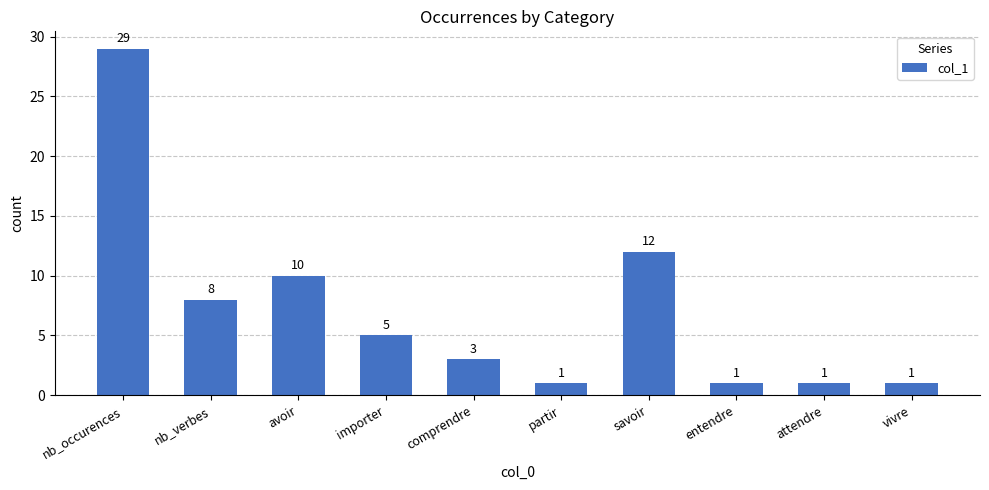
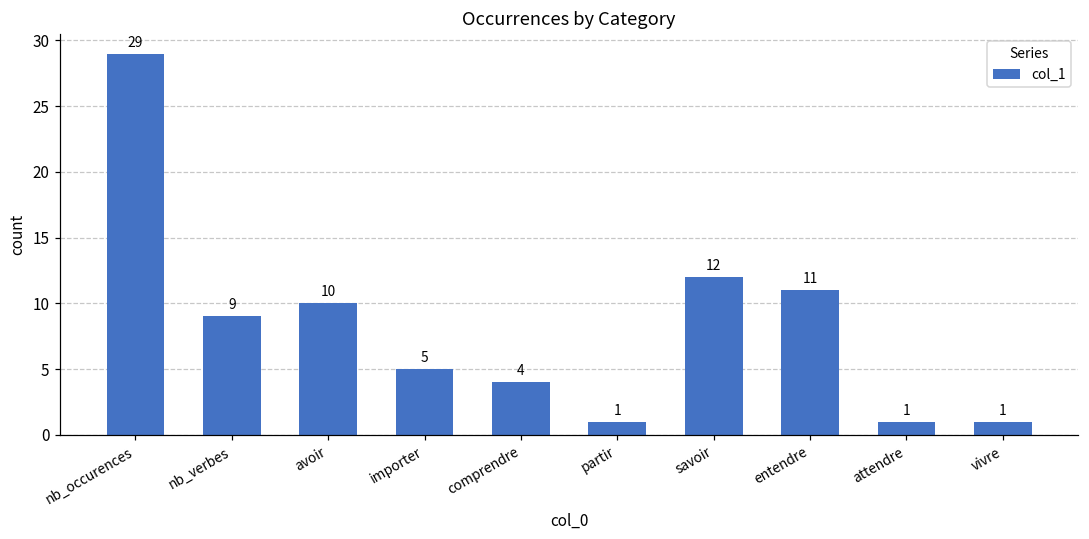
  {
    "nb_occurences": 29,
-   "nb_verbes": 8,
+   "nb_verbes": 9,
    "avoir": 10,
    "importer": 5,
-   "comprendre": 3,
+   "comprendre": 4,
    "partir": 1,
    "savoir": 12,
-   "entendre": 1,
+   "entendre": 11,
    "attendre": 1,
    "vivre": 1
  }
